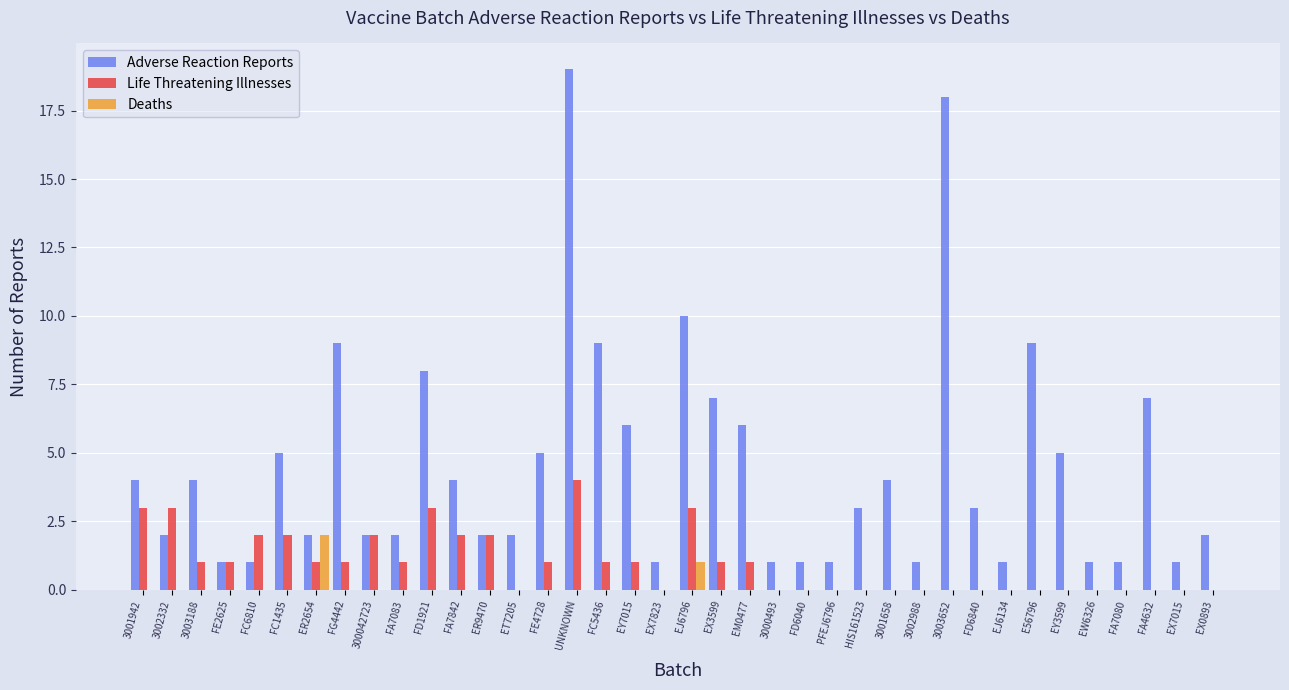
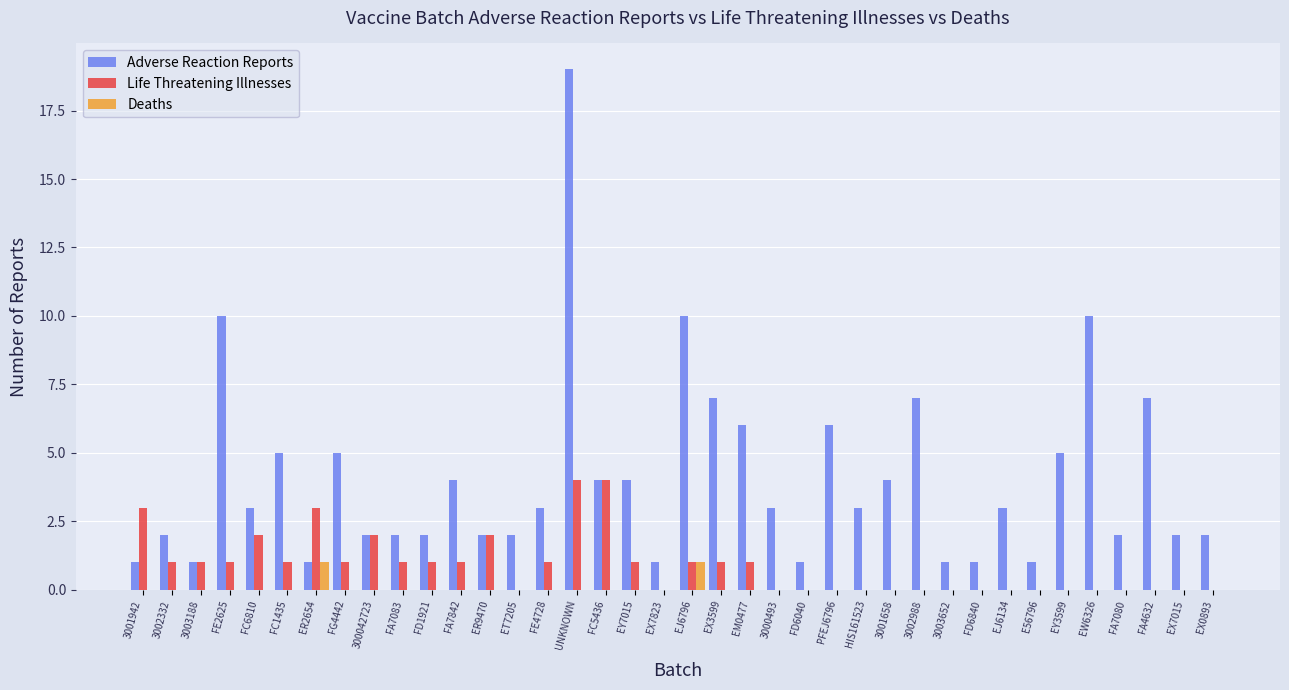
  {
    "Adverse Reaction Reports": {
-     "3001942": 4,
+     "3001942": 1,
      "3002332": 2,
-     "3003188": 4,
-     "FE2625": 1,
-     "FC6810": 1,
+     "3003188": 1,
+     "FE2625": 10,
+     "FC6810": 3,
      "FC1435": 5,
-     "ER2654": 2,
-     "FG4442": 9,
+     "ER2654": 1,
+     "FG4442": 5,
      "300042723": 2,
      "FA7083": 2,
-     "FD1921": 8,
+     "FD1921": 2,
      "FA7842": 4,
      "ER9470": 2,
      "ET7205": 2,
-     "FE4728": 5,
+     "FE4728": 3,
      "UNKNOWN": 19,
-     "FC5436": 9,
-     "EY7015": 6,
+     "FC5436": 4,
+     "EY7015": 4,
      "EX7823": 1,
      "EJ6796": 10,
      "EX3599": 7,
      "EM0477": 6,
-     "3000493": 1,
+     "3000493": 3,
      "FD6040": 1,
-     "PFEJ6796": 1,
+     "PFEJ6796": 6,
      "HIS161523": 3,
      "3001658": 4,
-     "3002988": 1,
-     "3003652": 18,
-     "FD6840": 3,
-     "EJ6134": 1,
-     "E56796": 9,
+     "3002988": 7,
+     "3003652": 1,
+     "FD6840": 1,
+     "EJ6134": 3,
+     "E56796": 1,
      "EY3599": 5,
-     "EW6326": 1,
-     "FA7080": 1,
+     "EW6326": 10,
+     "FA7080": 2,
      "FA4632": 7,
-     "EX7015": 1,
+     "EX7015": 2,
      "EX0893": 2
    },
    "Life Threatening Illnesses": {
      "3001942": 3,
-     "3002332": 3,
+     "3002332": 1,
      "3003188": 1,
      "FE2625": 1,
      "FC6810": 2,
-     "FC1435": 2,
-     "ER2654": 1,
+     "FC1435": 1,
+     "ER2654": 3,
      "FG4442": 1,
      "300042723": 2,
      "FA7083": 1,
-     "FD1921": 3,
-     "FA7842": 2,
+     "FD1921": 1,
+     "FA7842": 1,
      "ER9470": 2,
      "ET7205": 0,
      "FE4728": 1,
      "UNKNOWN": 4,
-     "FC5436": 1,
+     "FC5436": 4,
      "EY7015": 1,
      "EX7823": 0,
-     "EJ6796": 3,
+     "EJ6796": 1,
      "EX3599": 1,
      "EM0477": 1,
      "3000493": 0,
      "FD6040": 0,
      "PFEJ6796": 0,
      "HIS161523": 0,
      "3001658": 0,
      "3002988": 0,
      "3003652": 0,
      "FD6840": 0,
      "EJ6134": 0,
      "E56796": 0,
      "EY3599": 0,
      "EW6326": 0,
      "FA7080": 0,
      "FA4632": 0,
      "EX7015": 0,
      "EX0893": 0
    },
    "Deaths": {
      "3001942": 0,
      "3002332": 0,
      "3003188": 0,
      "FE2625": 0,
      "FC6810": 0,
      "FC1435": 0,
-     "ER2654": 2,
+     "ER2654": 1,
      "FG4442": 0,
      "300042723": 0,
      "FA7083": 0,
      "FD1921": 0,
      "FA7842": 0,
      "ER9470": 0,
      "ET7205": 0,
      "FE4728": 0,
      "UNKNOWN": 0,
      "FC5436": 0,
      "EY7015": 0,
      "EX7823": 0,
      "EJ6796": 1,
      "EX3599": 0,
      "EM0477": 0,
      "3000493": 0,
      "FD6040": 0,
      "PFEJ6796": 0,
      "HIS161523": 0,
      "3001658": 0,
      "3002988": 0,
      "3003652": 0,
      "FD6840": 0,
      "EJ6134": 0,
      "E56796": 0,
      "EY3599": 0,
      "EW6326": 0,
      "FA7080": 0,
      "FA4632": 0,
      "EX7015": 0,
      "EX0893": 0
    }
  }
